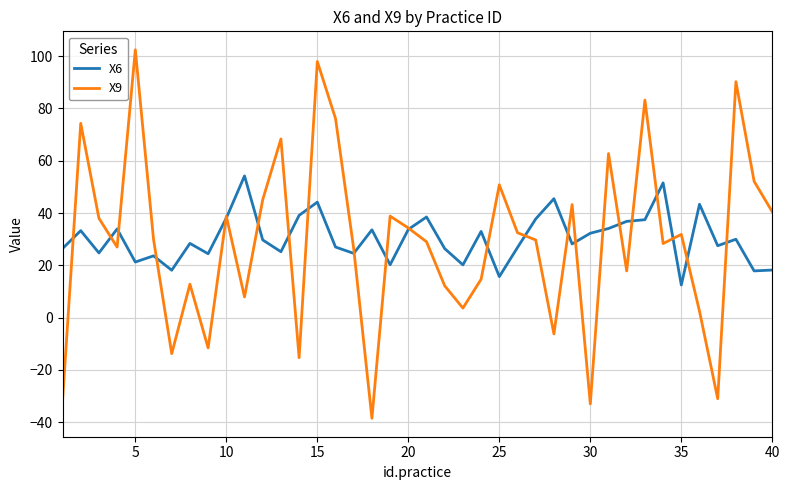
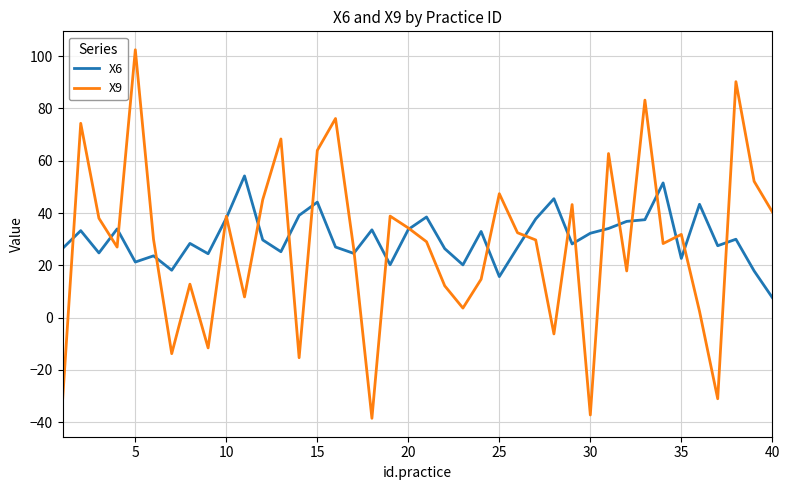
  {
    "X6": {
      "5": 21,
      "15": 44,
      "25": 16,
      "30": 32,
-     "35": 12,
-     "40": 18
+     "35": 23,
+     "40": 8
    },
    "X9": {
      "5": 102,
-     "15": 98,
-     "25": 51,
-     "30": -33,
+     "15": 64,
+     "25": 47,
+     "30": -37,
      "35": 32,
      "40": 40
    }
  }
